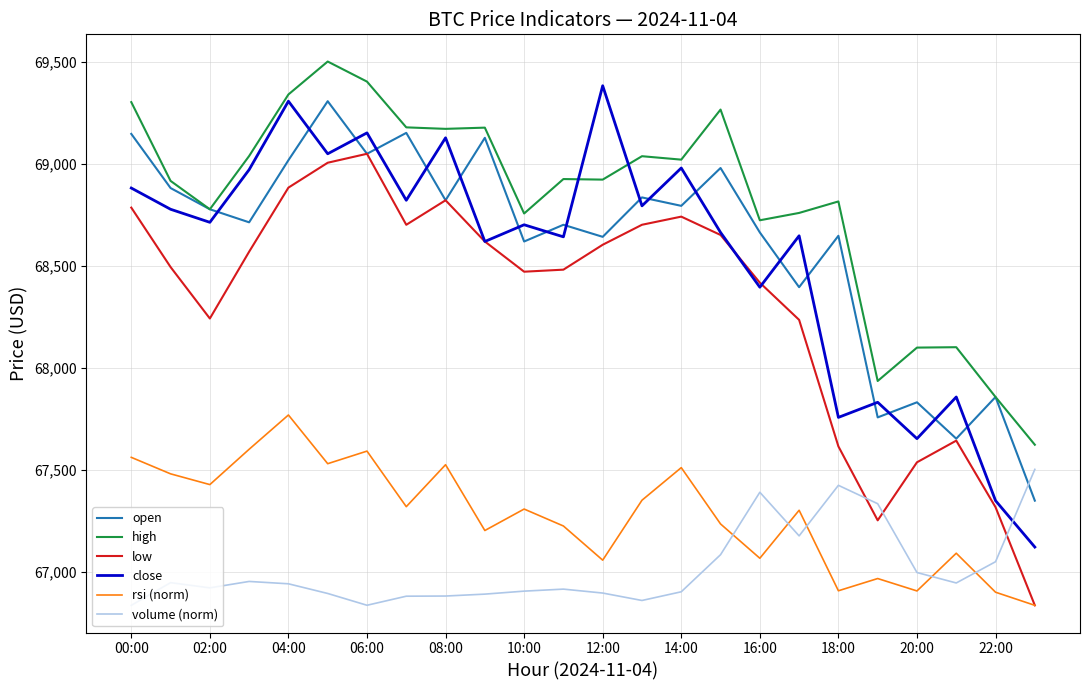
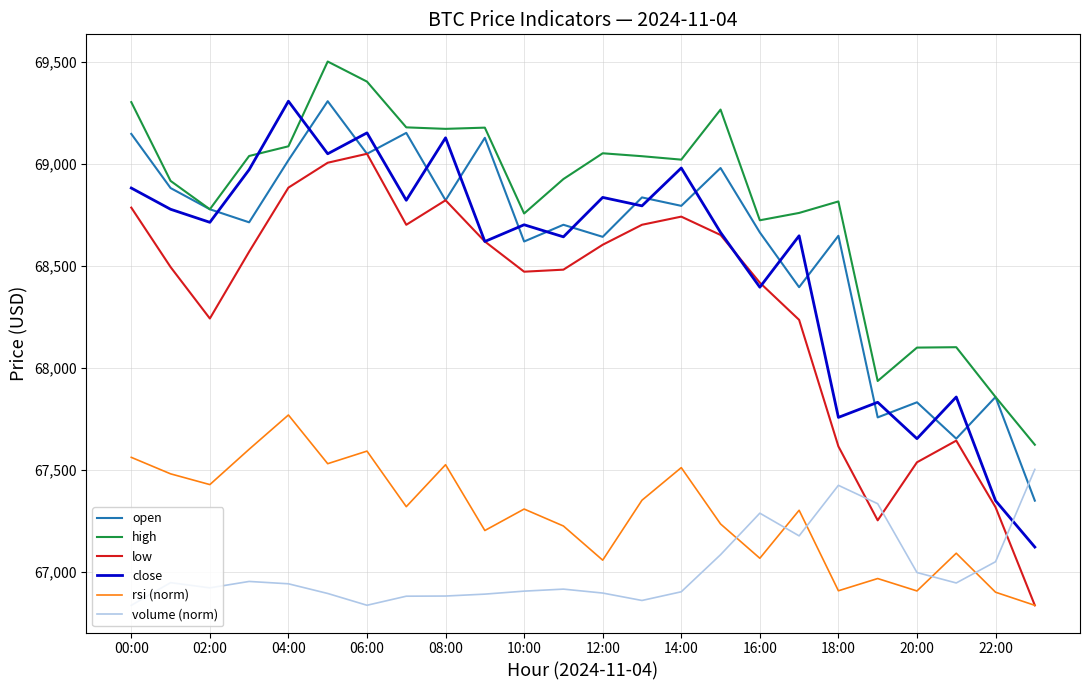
  {
    "open": {
      "00:00": "69,150",
      "04:00": "69,020",
      "10:00": "68,620",
      "12:00": "68,640",
      "14:00": "68,790",
      "16:00": "68,660",
      "18:00": "68,650",
      "20:00": "67,830"
    },
    "high": {
      "00:00": "69,300",
-     "04:00": "69,340",
+     "04:00": "69,080",
      "06:00": "69,400",
      "08:00": "69,170",
      "10:00": "68,760",
-     "12:00": "68,920",
+     "12:00": "69,050",
      "14:00": "69,020",
      "16:00": "68,720",
      "18:00": "68,810",
      "20:00": "68,100"
    },
    "low": {
      "00:00": "68,780",
      "02:00": "68,240",
      "04:00": "68,880",
      "10:00": "68,470",
      "12:00": "68,600",
      "14:00": "68,740",
      "16:00": "68,420",
      "18:00": "67,610",
      "20:00": "67,540",
      "22:00": "67,320"
    },
    "close": {
      "00:00": "68,880",
      "02:00": "68,710",
      "04:00": "69,310",
      "06:00": "69,150",
      "08:00": "69,130",
      "10:00": "68,700",
-     "12:00": "69,380",
+     "12:00": "68,830",
      "14:00": "68,980",
      "16:00": "68,390",
      "18:00": "67,760",
      "20:00": "67,650",
      "22:00": "67,350"
    },
    "rsi (norm)": {
      "00:00": "67,560",
      "02:00": "67,430",
      "04:00": "67,770",
      "06:00": "67,590",
      "08:00": "67,520",
      "10:00": "67,310",
      "12:00": "67,060",
      "14:00": "67,510",
      "16:00": "67,070",
      "18:00": "66,910",
      "20:00": "66,910",
      "22:00": "66,900"
    },
    "volume (norm)": {
      "04:00": "66,940",
      "06:00": "66,840",
      "08:00": "66,880",
      "10:00": "66,900",
      "12:00": "66,900",
      "14:00": "66,900",
-     "16:00": "67,390",
+     "16:00": "67,290",
      "18:00": "67,420",
      "20:00": "67,000",
      "22:00": "67,050"
    }
  }
